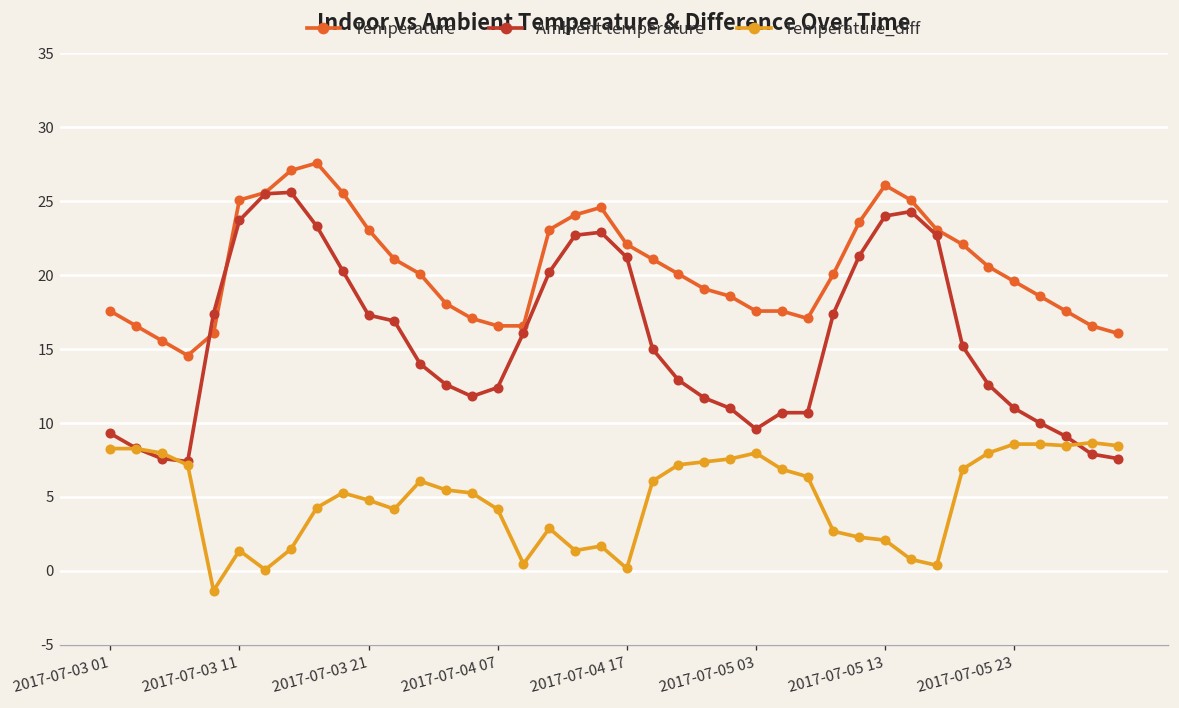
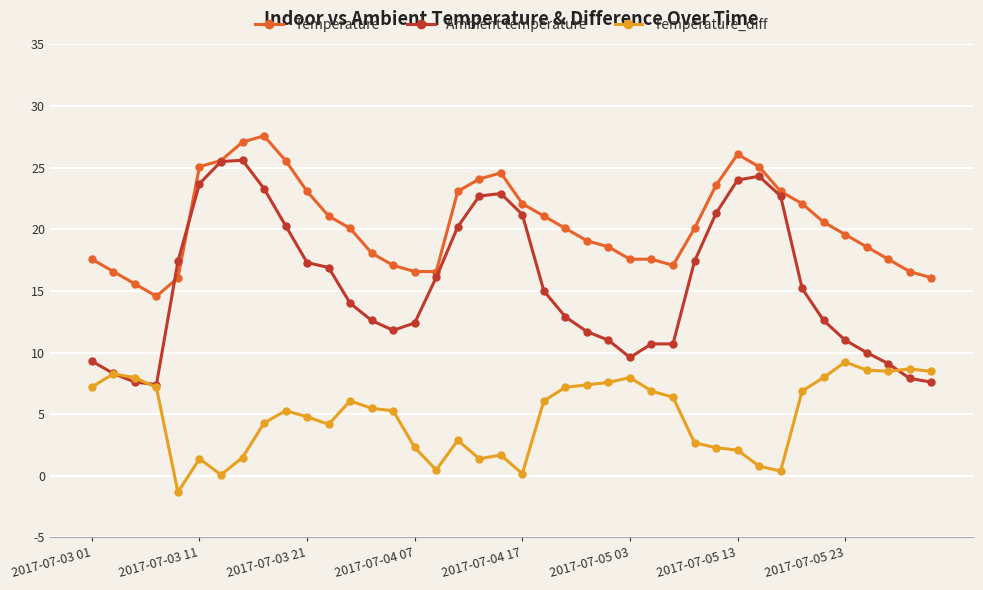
  {
    "Temperature_diff": {
-     "2017-07-03 01": 8.3,
+     "2017-07-03 01": 7.2,
      "2017-07-03 11": 1.4,
      "2017-07-03 21": 4.8,
-     "2017-07-04 07": 4.2,
+     "2017-07-04 07": 2.3,
      "2017-07-04 17": 0.2,
      "2017-07-05 03": 8.0,
      "2017-07-05 13": 2.1,
-     "2017-07-05 23": 8.6
+     "2017-07-05 23": 9.2
    }
  }
